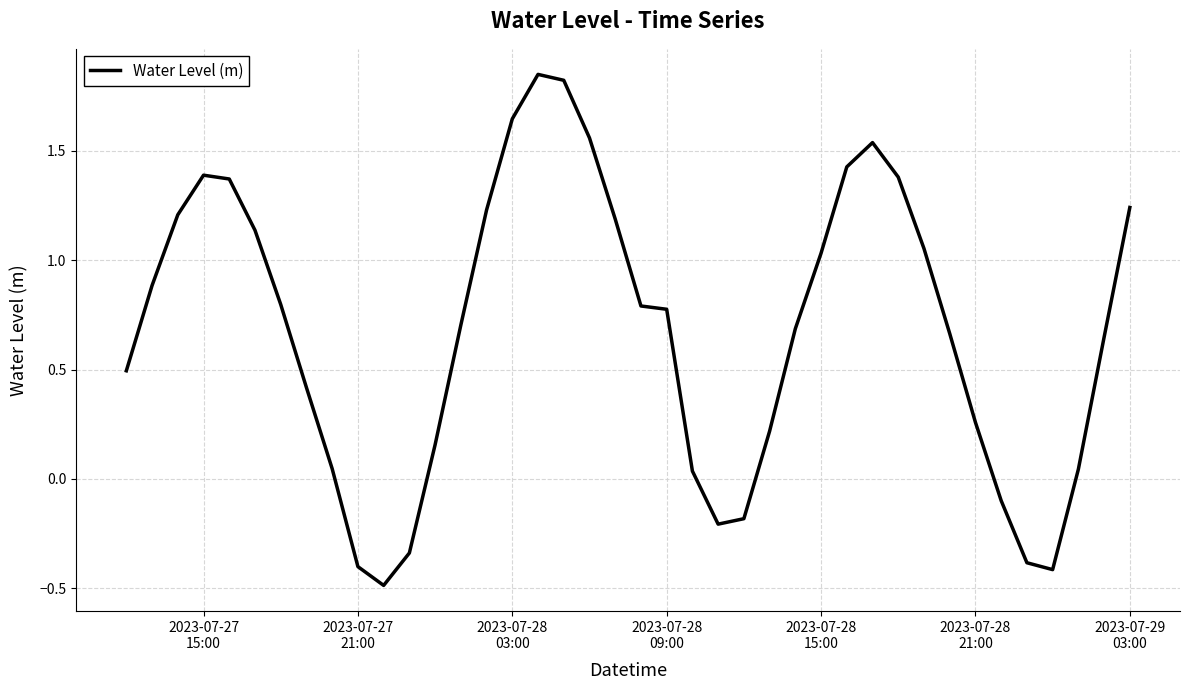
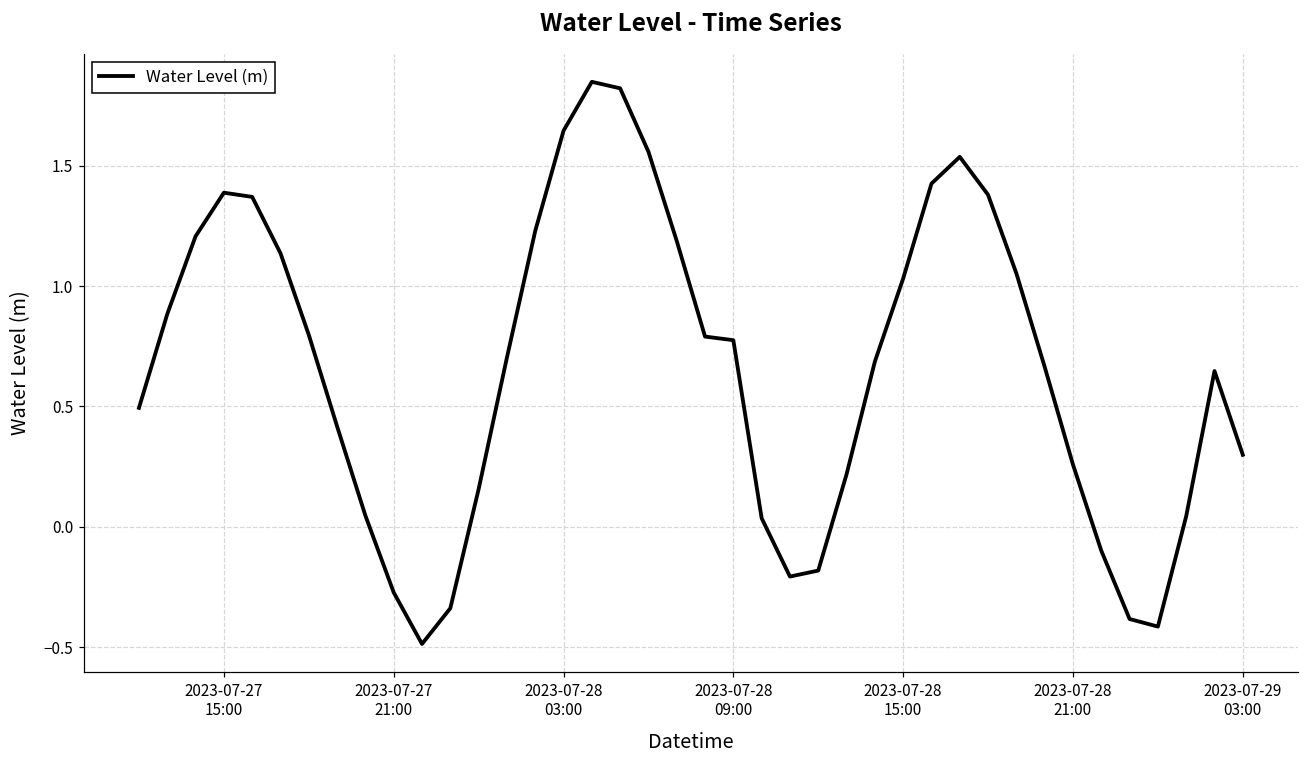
  {
    "2023-07-27 15:00": 1.39,
-   "2023-07-27 21:00": -0.40,
+   "2023-07-27 21:00": -0.27,
    "2023-07-28 03:00": 1.64,
    "2023-07-28 09:00": 0.78,
    "2023-07-28 15:00": 1.03,
    "2023-07-28 21:00": 0.26,
-   "2023-07-29 03:00": 1.24
+   "2023-07-29 03:00": 0.30
  }
